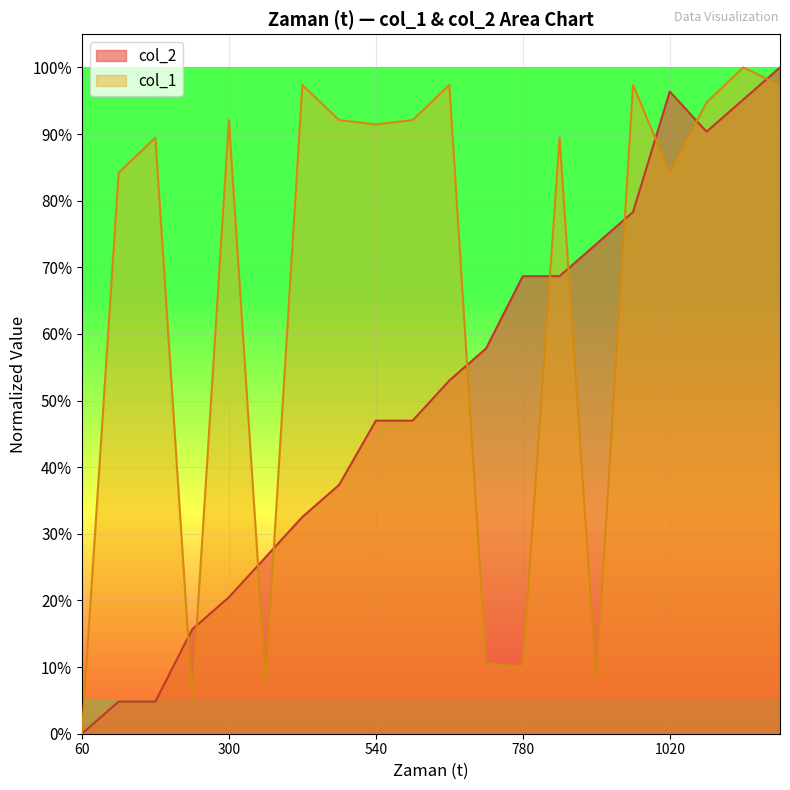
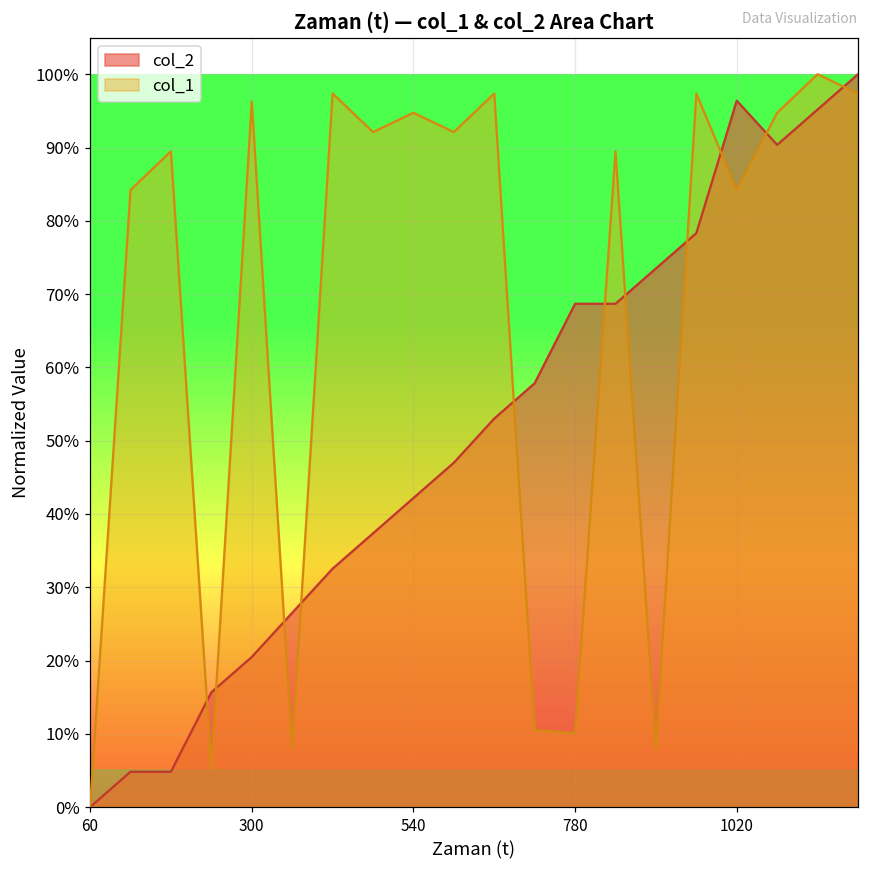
  {
    "col_2": {
      "300": "20%",
-     "540": "47%",
+     "540": "42%",
      "780": "69%",
      "1020": "96%"
    },
    "col_1": {
-     "300": "92%",
-     "540": "91%",
+     "300": "96%",
+     "540": "95%",
      "780": "10%",
      "1020": "84%"
    }
  }
